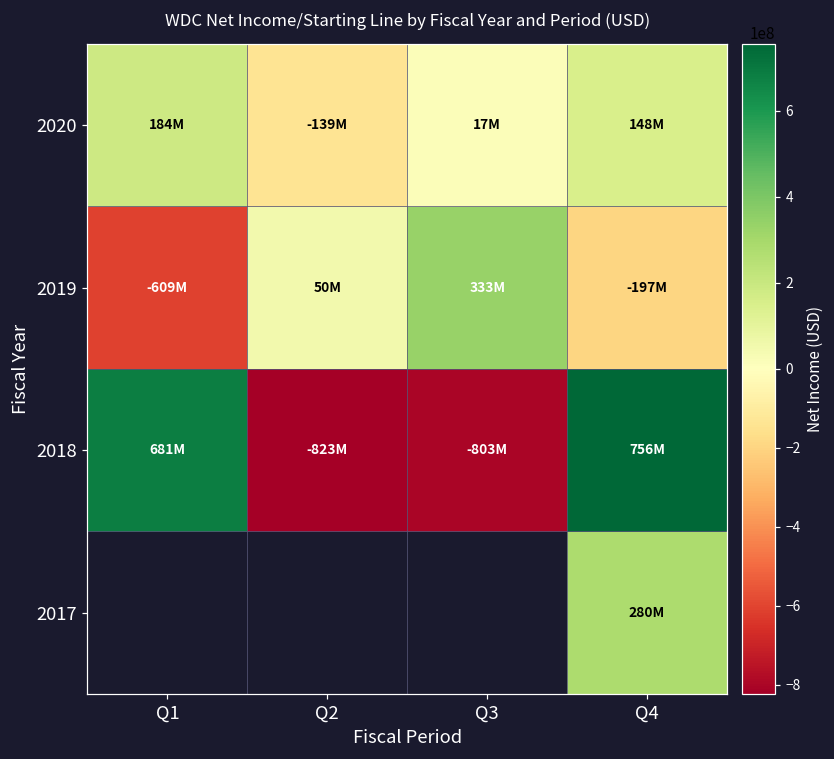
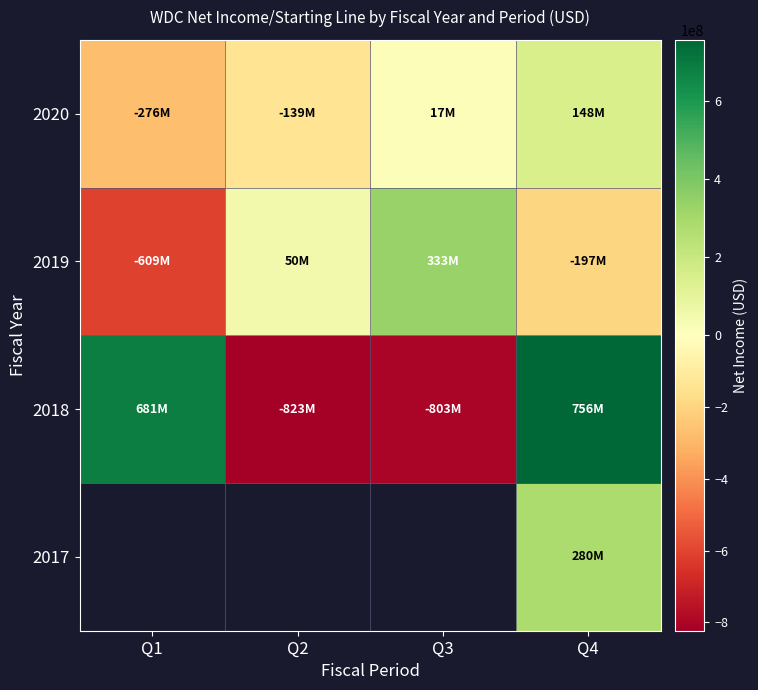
  {
    "2020": {
-     "Q1": "184M",
+     "Q1": "-276M",
      "Q2": "-139M",
      "Q3": "17M",
      "Q4": "148M"
    },
    "2019": {
      "Q1": "-609M",
      "Q2": "50M",
      "Q3": "333M",
      "Q4": "-197M"
    },
    "2018": {
      "Q1": "681M",
      "Q2": "-823M",
      "Q3": "-803M",
      "Q4": "756M"
    },
    "2017": {
      "Q4": "280M"
    }
  }
